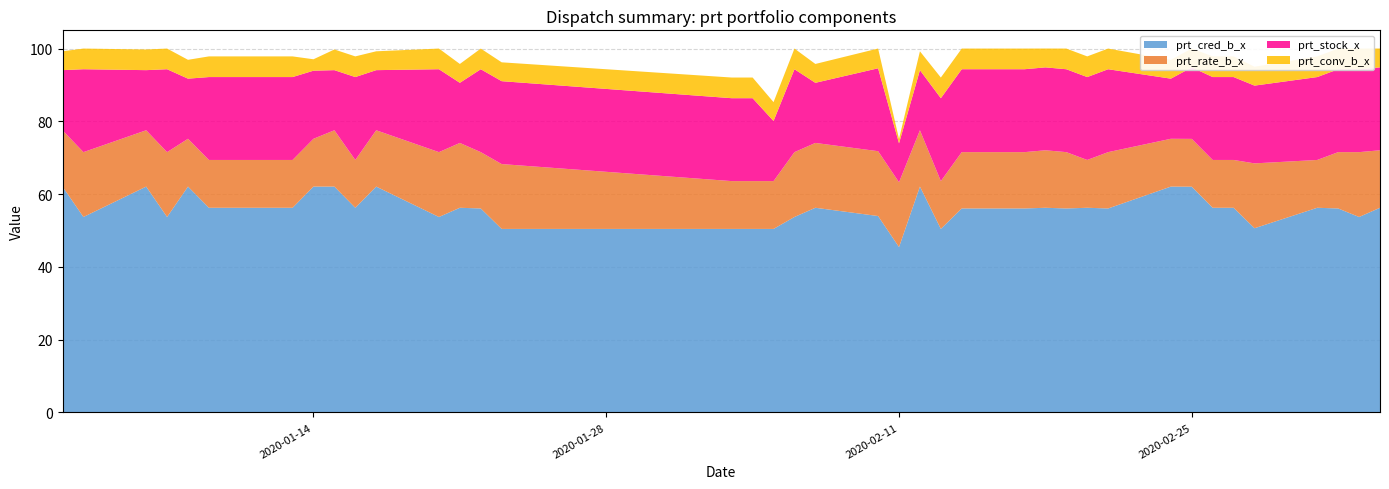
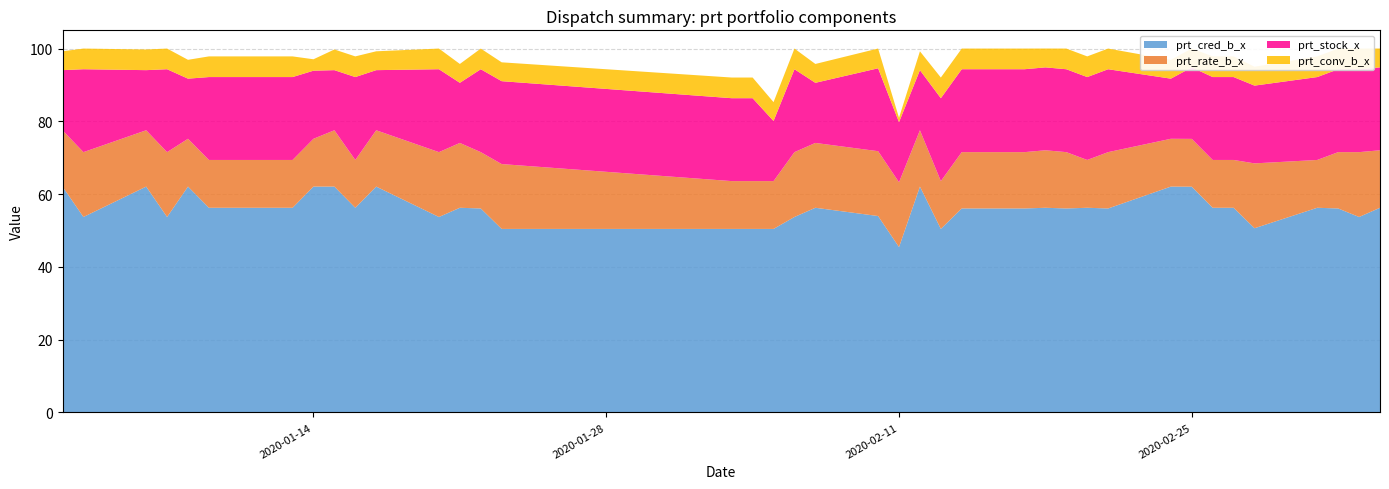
  {
    "prt_cred_b_x": {
      "2020-01-14": 62,
      "2020-02-11": 45,
      "2020-02-25": 62
    },
    "prt_rate_b_x": {
      "2020-01-14": 13,
      "2020-02-11": 18,
      "2020-02-25": 13
    },
    "prt_stock_x": {
      "2020-01-14": 19,
-     "2020-02-11": 11
+     "2020-02-11": 17
    },
    "prt_conv_b_x": {
      "2020-01-14": 3,
      "2020-02-11": 1
    }
  }
